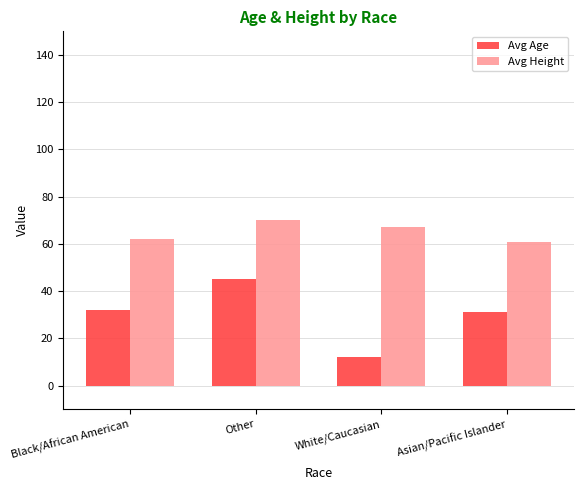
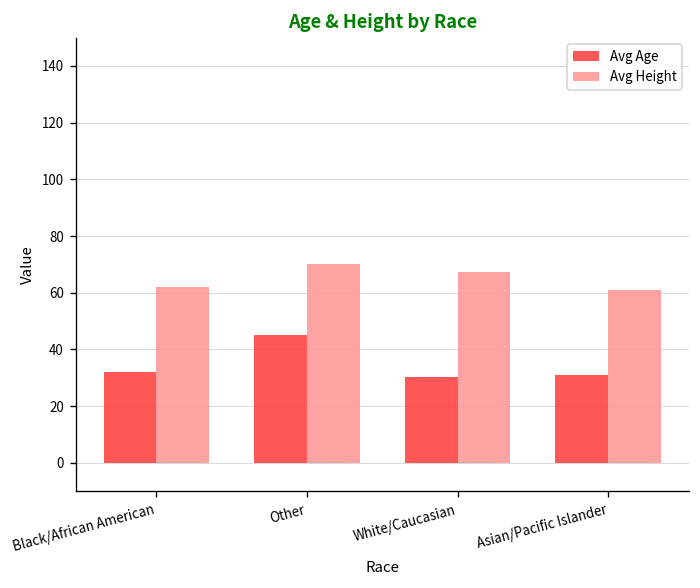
  {
    "Avg Age": {
      "Black/African American": 32,
      "Other": 45,
-     "White/Caucasian": 12,
+     "White/Caucasian": 30,
      "Asian/Pacific Islander": 31
    },
    "Avg Height": {
      "Black/African American": 62,
      "Other": 70,
      "White/Caucasian": 67,
      "Asian/Pacific Islander": 61
    }
  }
